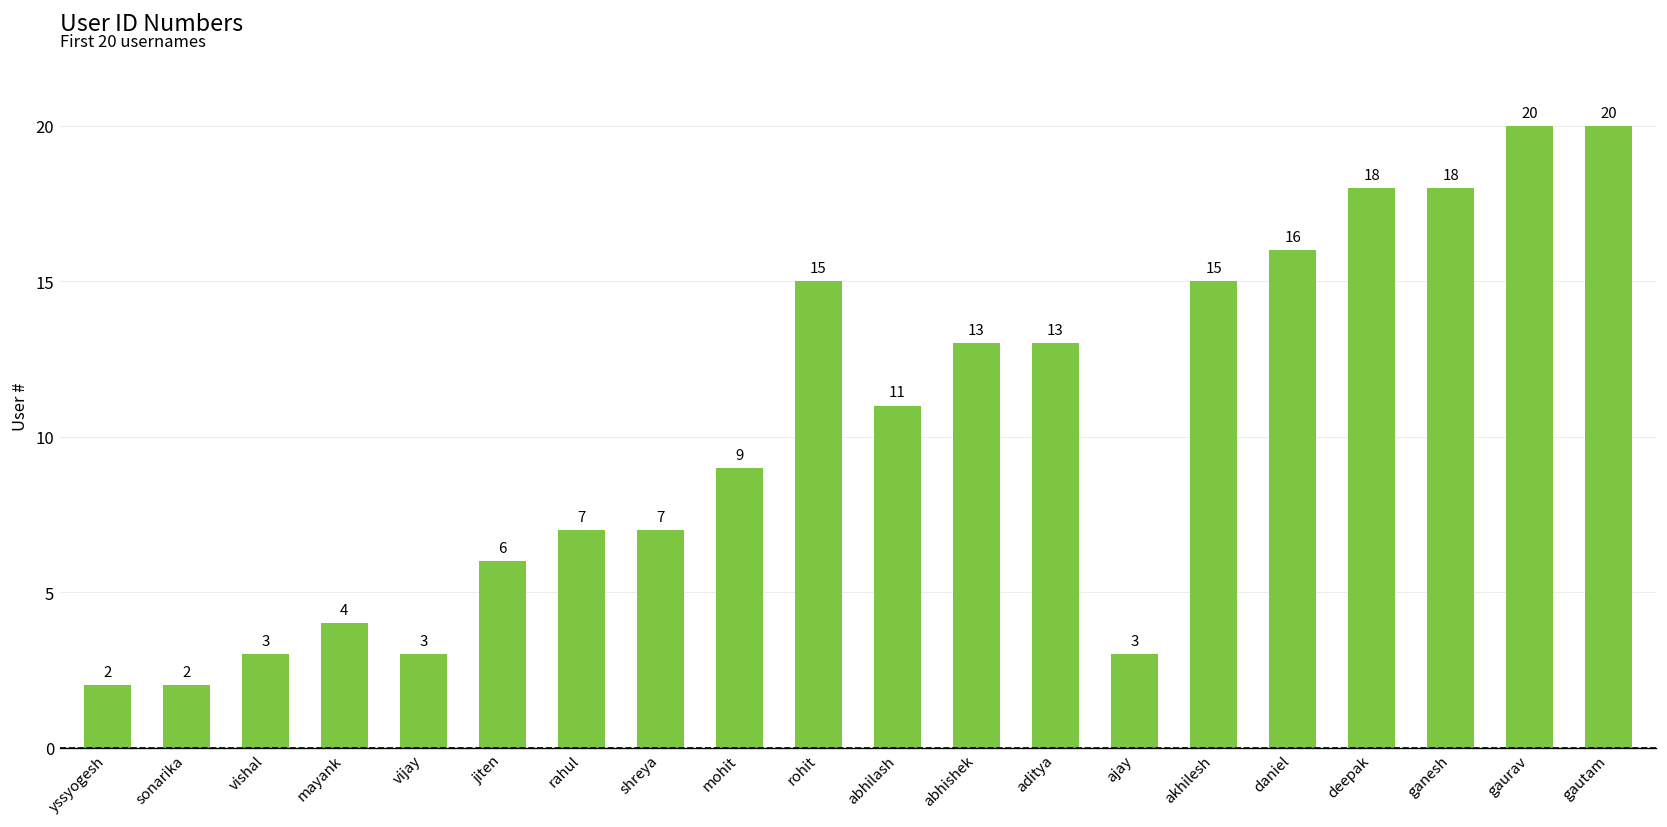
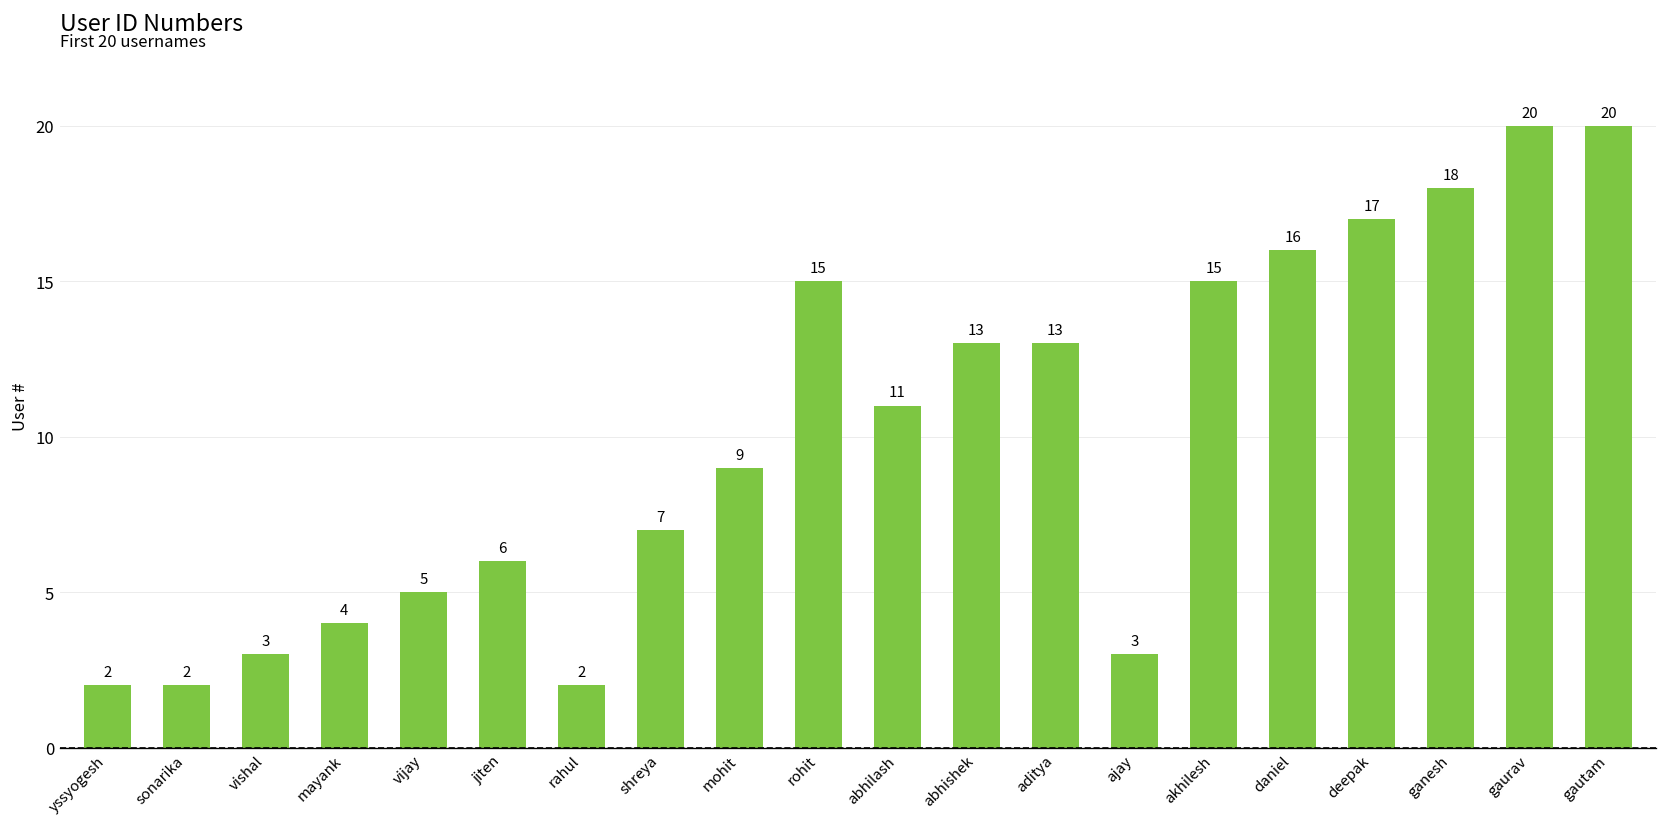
  {
    "yssyogesh": 2,
    "sonarika": 2,
    "vishal": 3,
    "mayank": 4,
-   "vijay": 3,
+   "vijay": 5,
    "jiten": 6,
-   "rahul": 7,
+   "rahul": 2,
    "shreya": 7,
    "mohit": 9,
    "rohit": 15,
    "abhilash": 11,
    "abhishek": 13,
    "aditya": 13,
    "ajay": 3,
    "akhilesh": 15,
    "daniel": 16,
-   "deepak": 18,
+   "deepak": 17,
    "ganesh": 18,
    "gaurav": 20,
    "gautam": 20
  }
